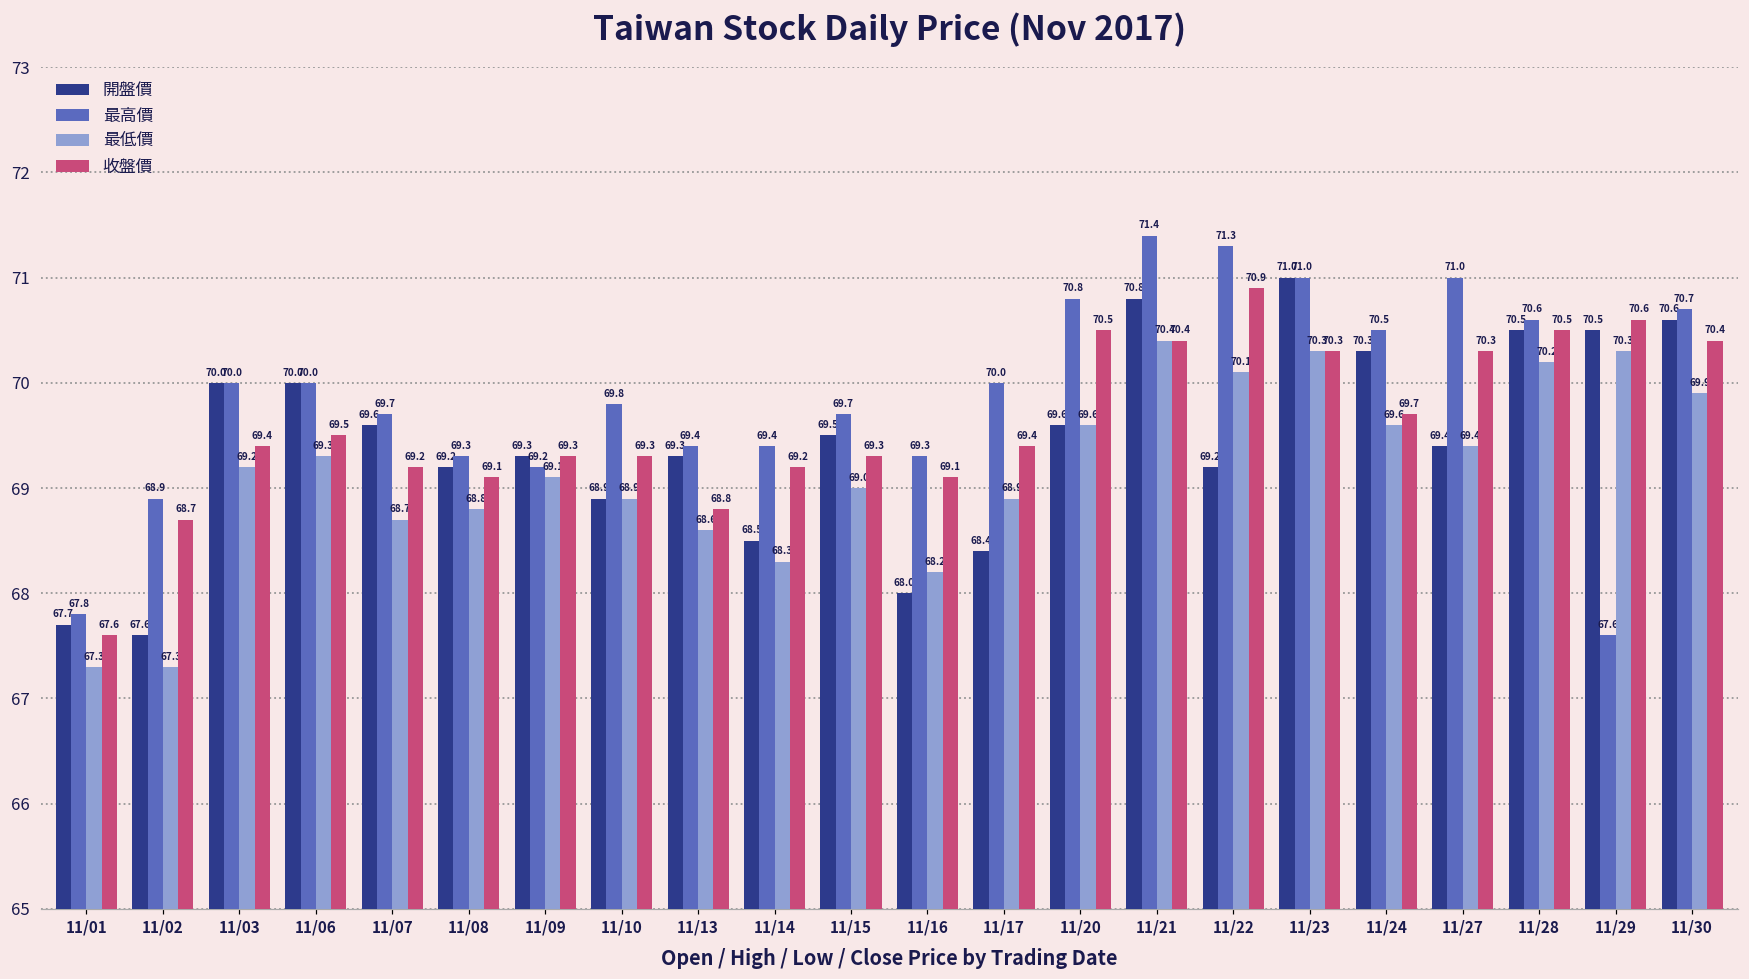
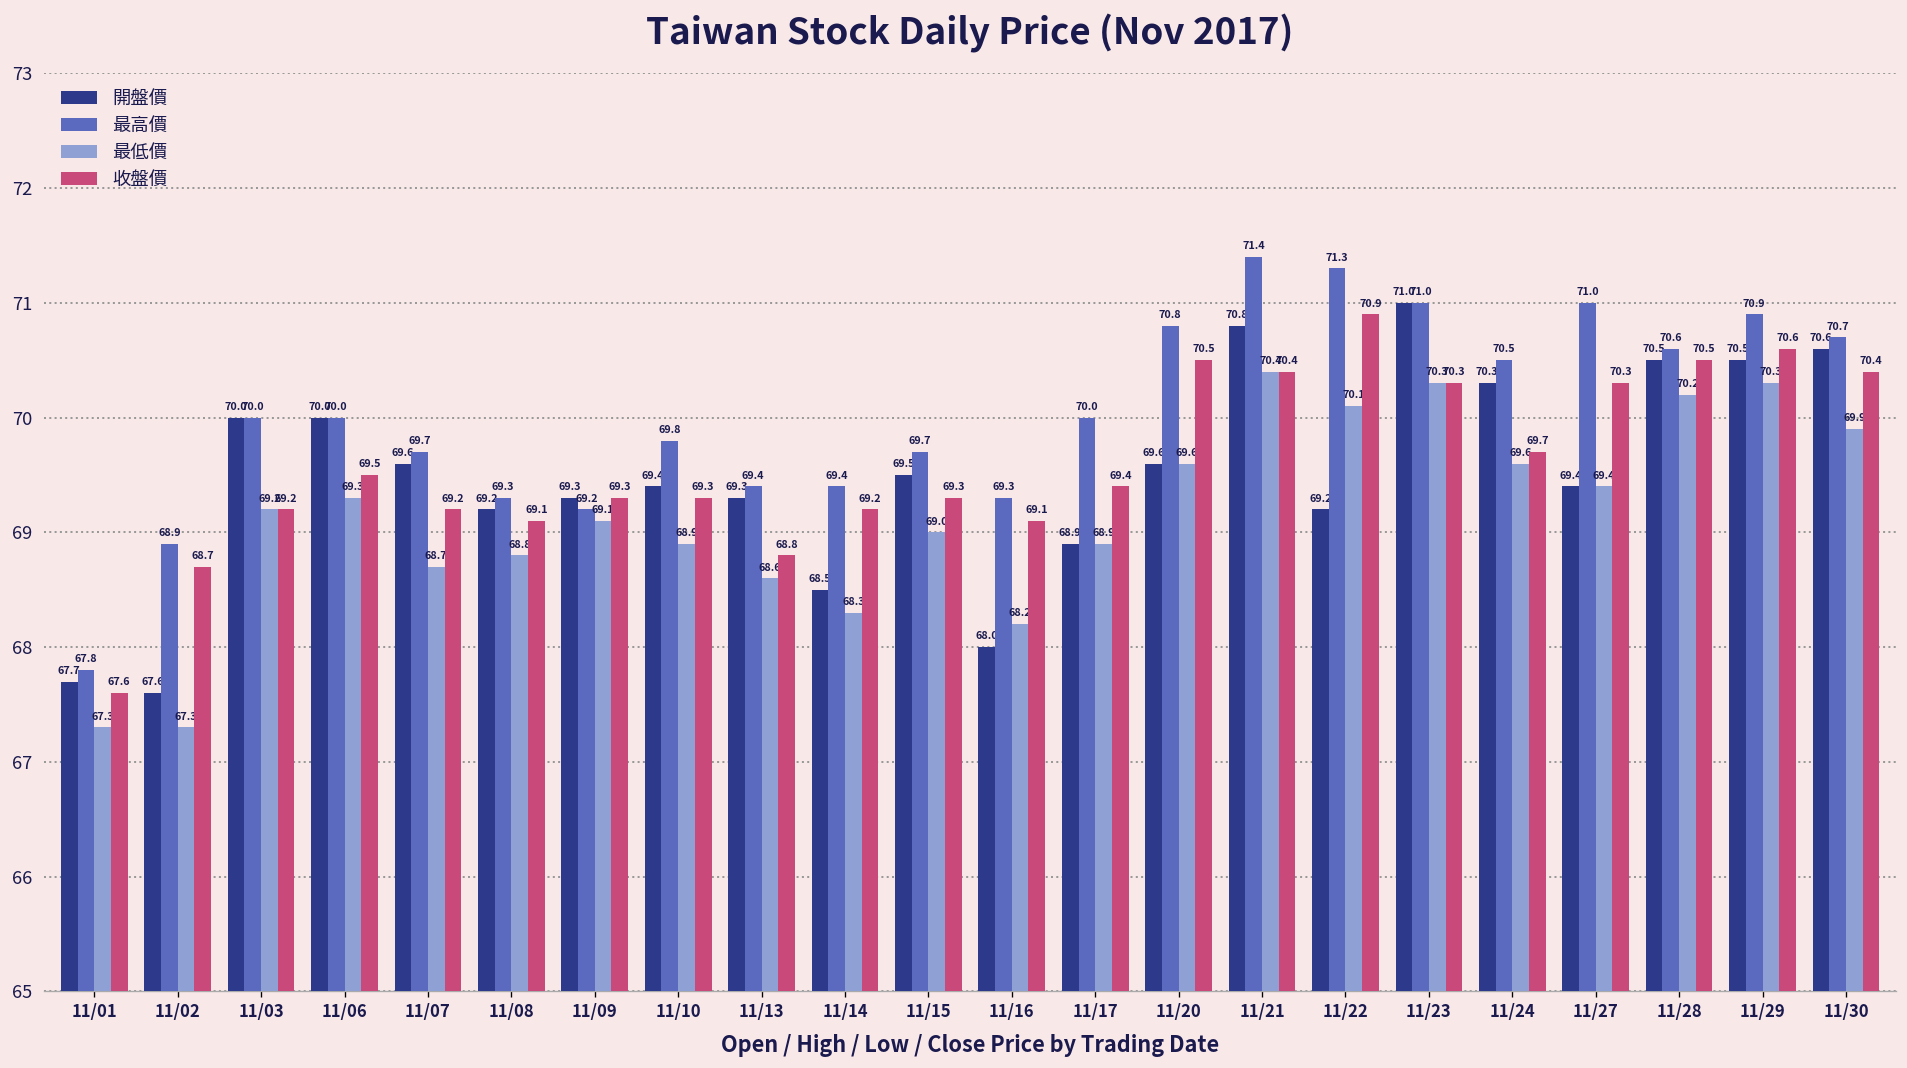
  {
    "開盤價": {
      "11/01": 67.7,
      "11/02": 67.6,
      "11/07": 69.6,
      "11/08": 69.2,
      "11/09": 69.3,
-     "11/10": 68.9,
+     "11/10": 69.4,
      "11/13": 69.3,
      "11/14": 68.5,
      "11/15": 69.5,
      "11/16": 68.0,
-     "11/17": 68.4,
+     "11/17": 68.9,
      "11/20": 69.6,
      "11/21": 70.8,
      "11/22": 69.2,
      "11/24": 70.3,
      "11/27": 69.4,
      "11/28": 70.5,
      "11/29": 70.5,
      "11/30": 70.6
    },
    "最高價": {
      "11/01": 67.8,
      "11/02": 68.9,
      "11/07": 69.7,
      "11/08": 69.3,
      "11/09": 69.2,
      "11/10": 69.8,
      "11/13": 69.4,
      "11/14": 69.4,
      "11/15": 69.7,
      "11/16": 69.3,
      "11/17": 70.0,
      "11/20": 70.8,
      "11/21": 71.4,
      "11/22": 71.3,
      "11/24": 70.5,
      "11/27": 71.0,
      "11/28": 70.6,
-     "11/29": 67.6,
+     "11/29": 70.9,
      "11/30": 70.7
    },
    "最低價": {
      "11/01": 67.3,
      "11/02": 67.3,
      "11/03": 69.2,
      "11/06": 69.3,
      "11/07": 68.7,
      "11/08": 68.8,
      "11/09": 69.1,
      "11/10": 68.9,
      "11/13": 68.6,
      "11/14": 68.3,
      "11/15": 69.0,
      "11/16": 68.2,
      "11/17": 68.9,
      "11/20": 69.6,
      "11/22": 70.1,
      "11/24": 69.6,
      "11/27": 69.4,
      "11/28": 70.2,
      "11/29": 70.3,
      "11/30": 69.9
    },
    "收盤價": {
      "11/01": 67.6,
      "11/02": 68.7,
-     "11/03": 69.4,
+     "11/03": 69.2,
      "11/06": 69.5,
      "11/07": 69.2,
      "11/08": 69.1,
      "11/09": 69.3,
      "11/10": 69.3,
      "11/13": 68.8,
      "11/14": 69.2,
      "11/15": 69.3,
      "11/16": 69.1,
      "11/17": 69.4,
      "11/20": 70.5,
      "11/22": 70.9,
      "11/24": 69.7,
      "11/27": 70.3,
      "11/28": 70.5,
      "11/29": 70.6,
      "11/30": 70.4
    }
  }
